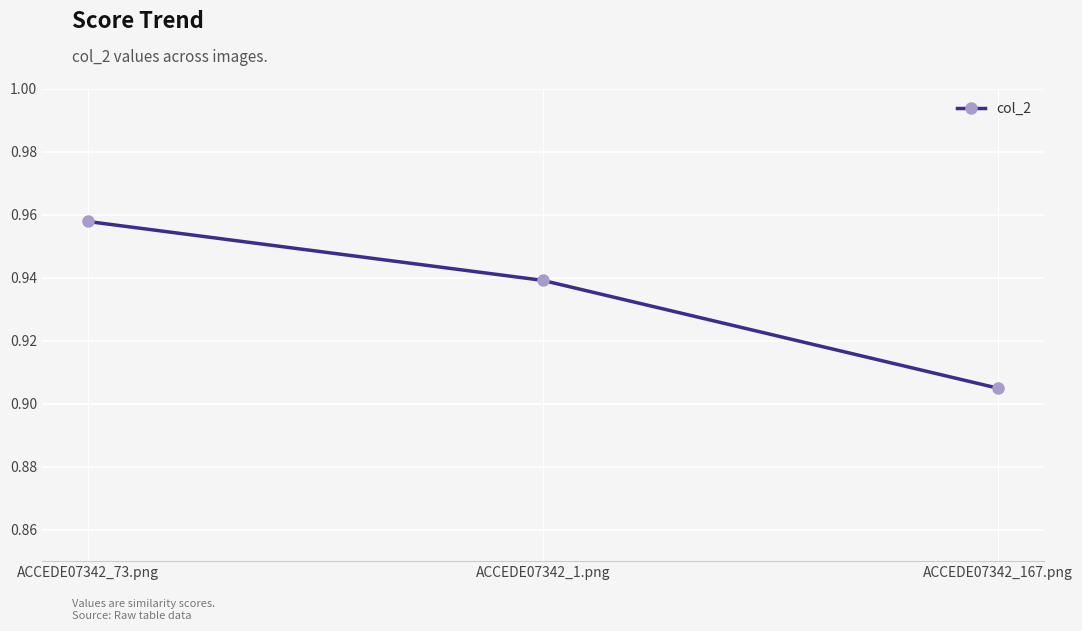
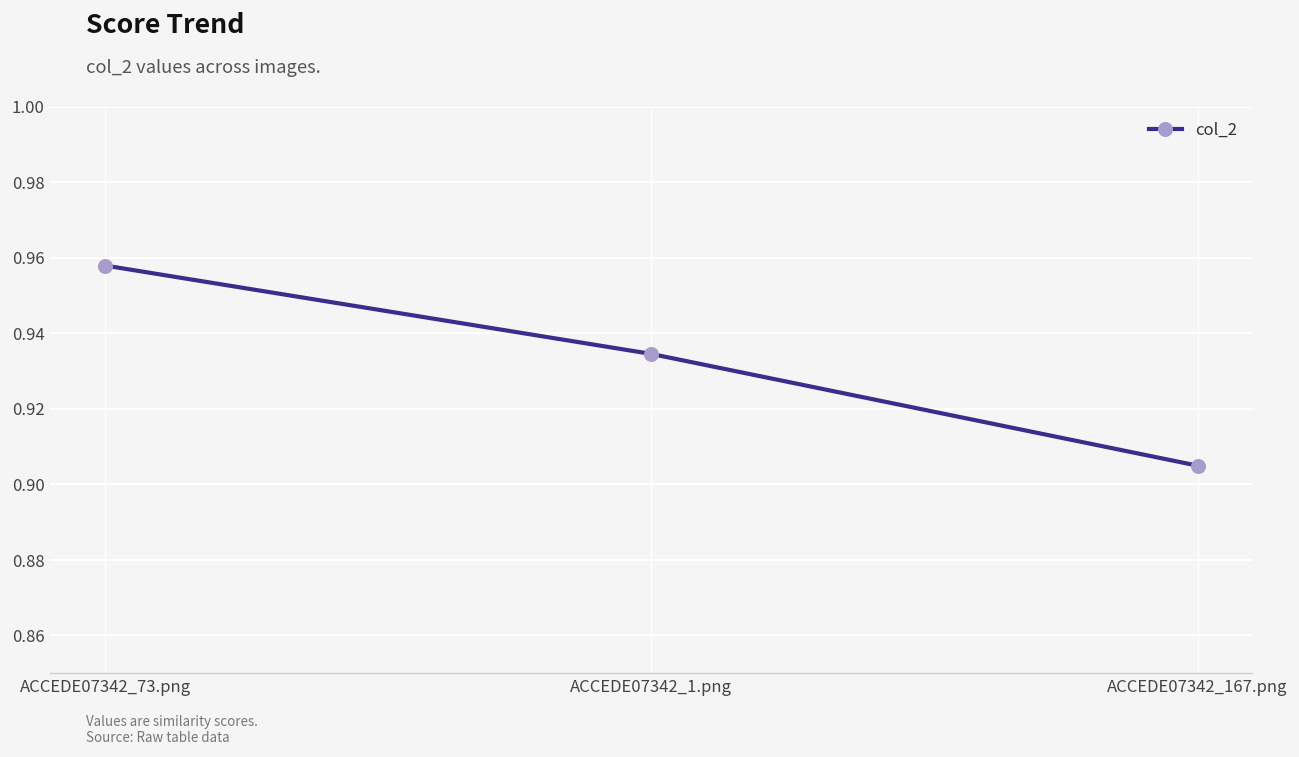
  {
    "ACCEDE07342_73.png": 0.958,
-   "ACCEDE07342_1.png": 0.939,
+   "ACCEDE07342_1.png": 0.935,
    "ACCEDE07342_167.png": 0.905
  }
